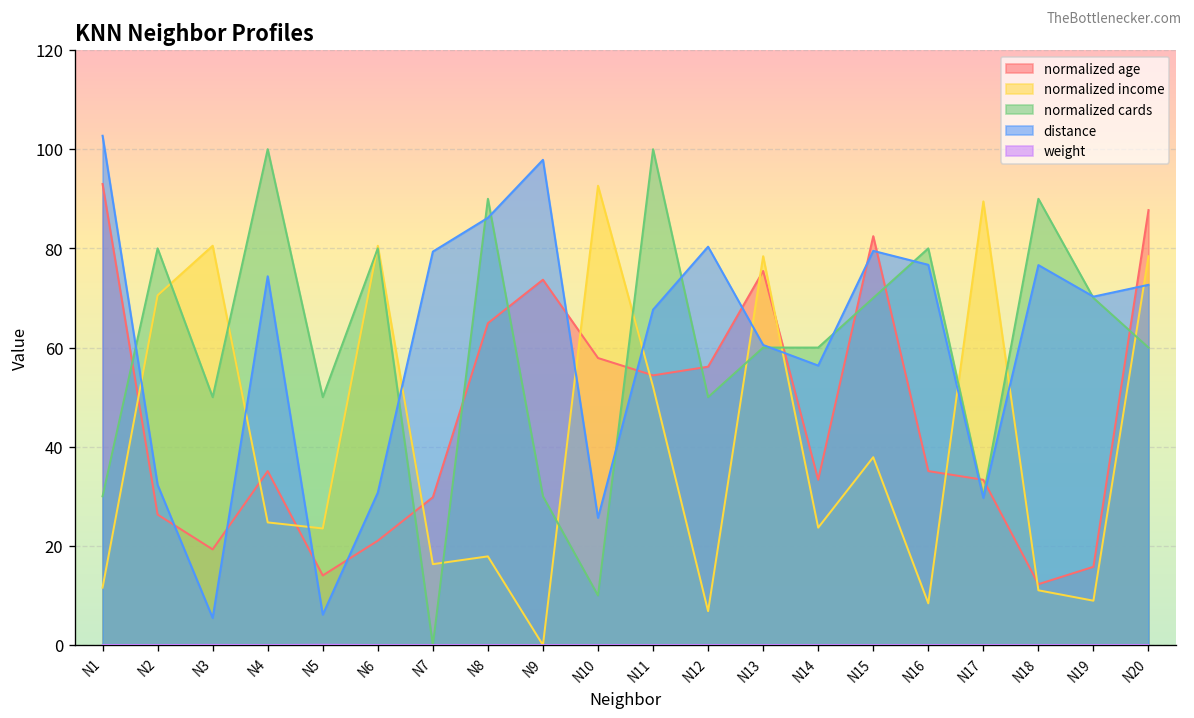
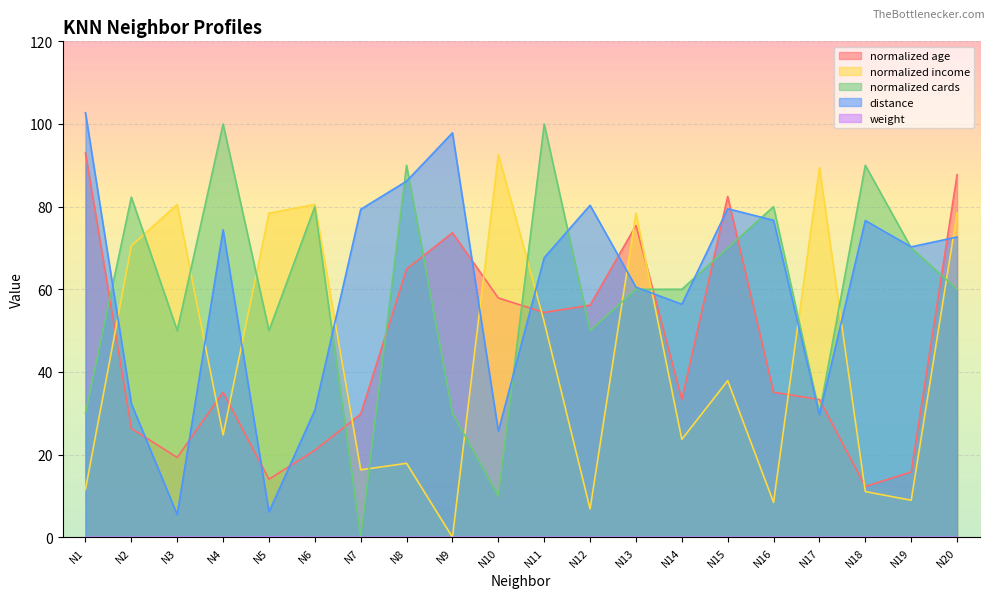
  {
    "normalized age": {
      "N1": 93,
      "N2": 26,
      "N3": 19,
      "N4": 35,
      "N5": 14,
      "N6": 21,
      "N7": 30,
      "N8": 65,
      "N9": 74,
      "N10": 58,
      "N11": 54,
      "N12": 56,
      "N13": 75,
      "N14": 33,
      "N15": 82,
      "N16": 35,
      "N17": 33,
      "N18": 12,
      "N19": 16,
      "N20": 88
    },
    "normalized income": {
      "N1": 12,
      "N2": 71,
      "N3": 81,
      "N4": 25,
-     "N5": 24,
+     "N5": 78,
      "N7": 16,
      "N8": 18,
      "N10": 93,
      "N11": 52,
      "N12": 7,
      "N13": 78,
      "N14": 24,
      "N15": 38,
      "N16": 8,
      "N17": 89,
      "N18": 11,
      "N19": 9,
      "N20": 78
    },
    "normalized cards": {
      "N1": 30,
-     "N2": 80,
+     "N2": 82,
      "N3": 50,
      "N4": 100,
      "N5": 50,
      "N8": 90,
      "N9": 30,
      "N10": 10,
      "N11": 100,
      "N12": 50,
      "N14": 60,
      "N15": 70,
      "N16": 80,
      "N18": 90,
      "N20": 60
    },
    "distance": {
      "N1": 103,
      "N2": 32,
      "N3": 5,
      "N4": 74,
      "N5": 6,
      "N6": 31,
      "N7": 79,
      "N8": 86,
      "N9": 98,
      "N10": 26,
      "N11": 68,
      "N12": 80,
      "N14": 56,
      "N15": 80,
      "N16": 77,
      "N18": 77,
      "N20": 73
    },
    "weight": {
      "N1": 0,
      "N2": 0,
      "N3": 0,
      "N4": 0,
      "N5": 0,
      "N6": 0,
      "N8": 0,
      "N10": 0,
      "N11": 0,
      "N12": 0,
      "N13": 0,
      "N14": 0,
      "N15": 0,
      "N16": 0,
      "N17": 0,
      "N18": 0,
      "N19": 0,
      "N20": 0
    }
  }
